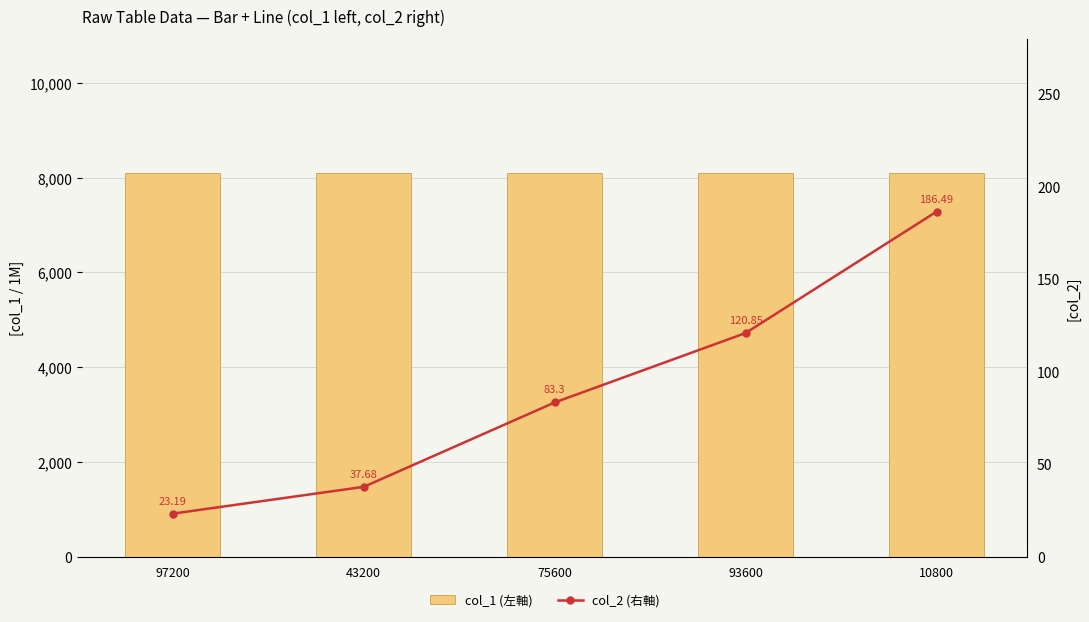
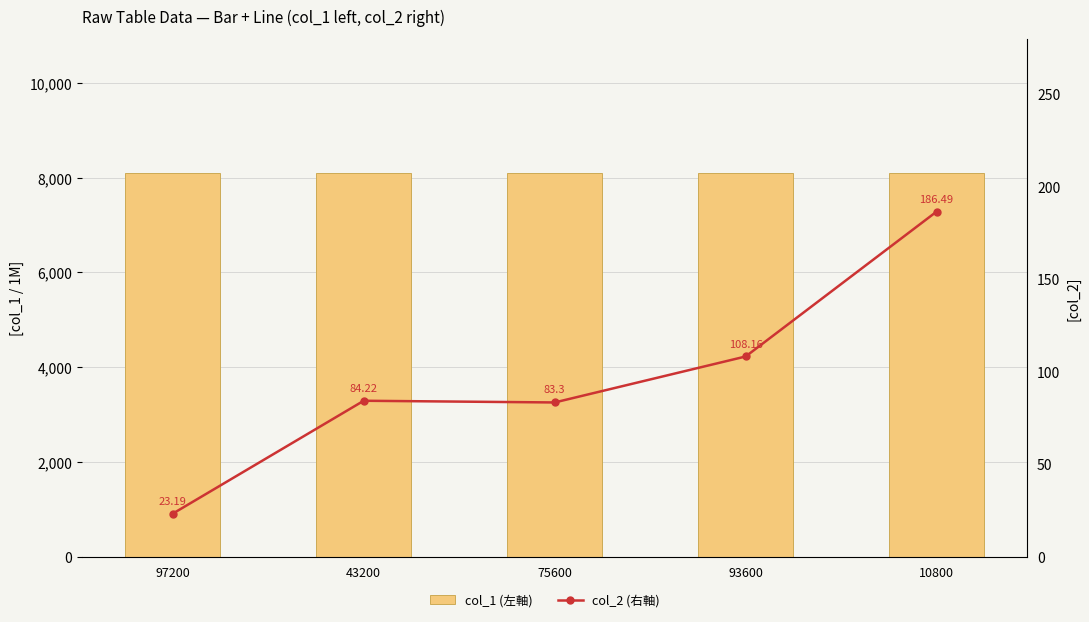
  {
    "col_2 (右軸)": {
      "97200": 23.19,
-     "43200": 37.68,
+     "43200": 84.22,
      "75600": 83.3,
-     "93600": 120.85,
+     "93600": 108.16,
      "10800": 186.49
    }
  }
